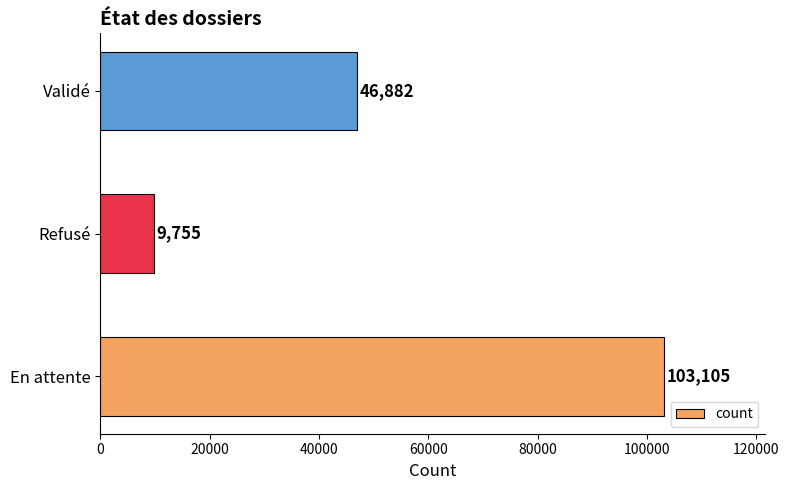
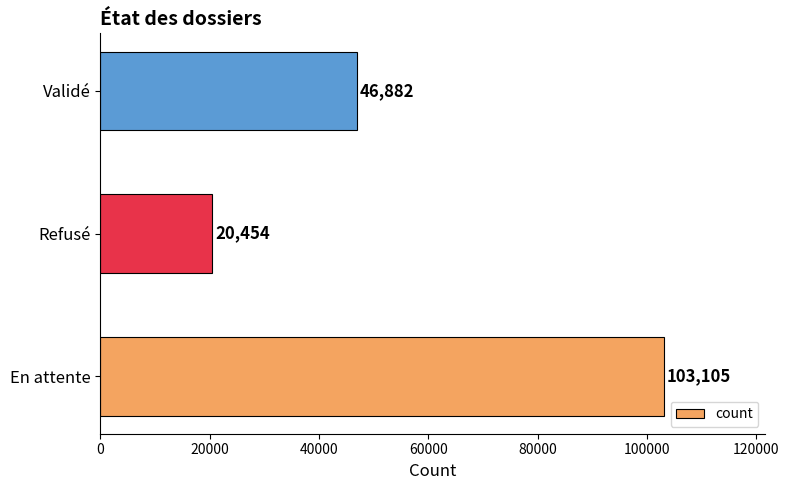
  {
    "Validé": "46,882",
-   "Refusé": "9,755",
+   "Refusé": "20,454",
    "En attente": "103,105"
  }
